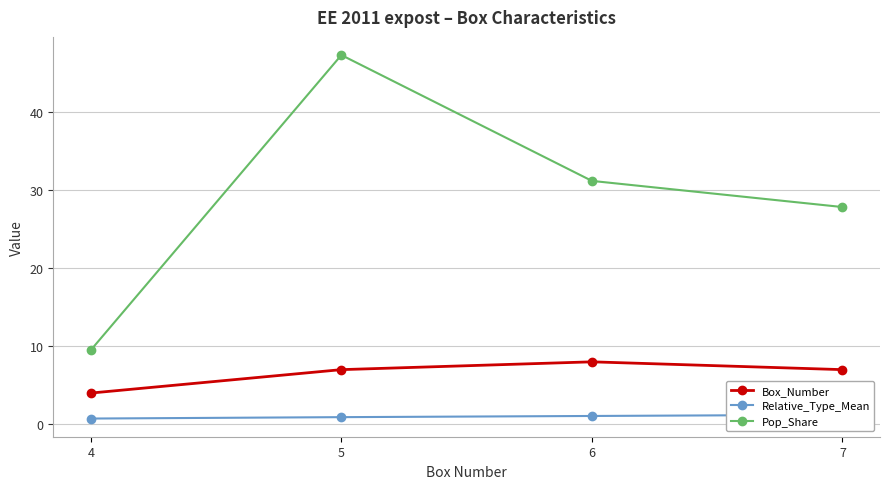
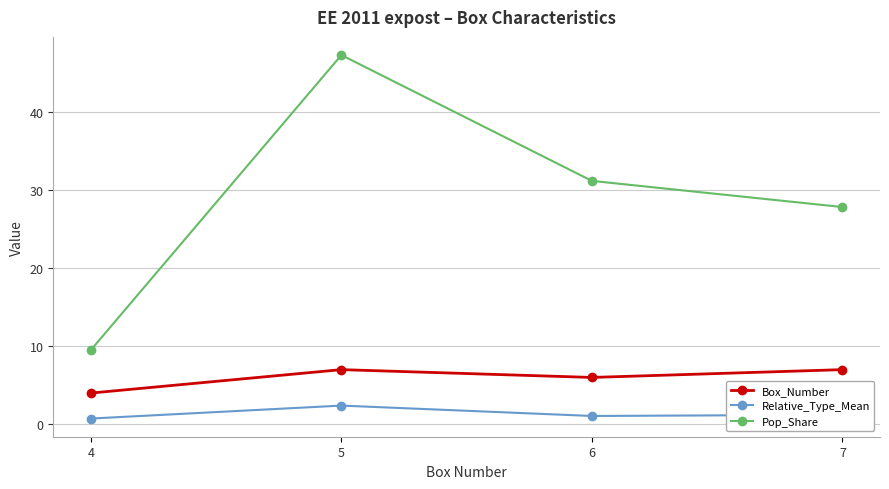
  {
    "Box_Number": {
      "4": 4,
      "5": 7,
-     "6": 8,
+     "6": 6,
      "7": 7
    },
    "Relative_Type_Mean": {
      "4": 1,
-     "5": 1,
+     "5": 2,
      "6": 1
    },
    "Pop_Share": {
      "4": 10,
      "5": 47,
      "6": 31,
      "7": 28
    }
  }
